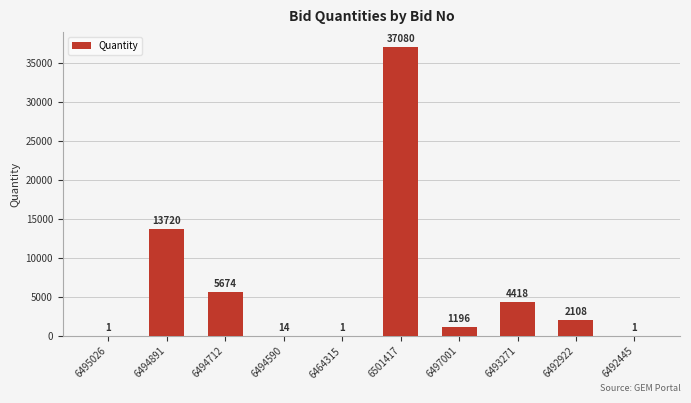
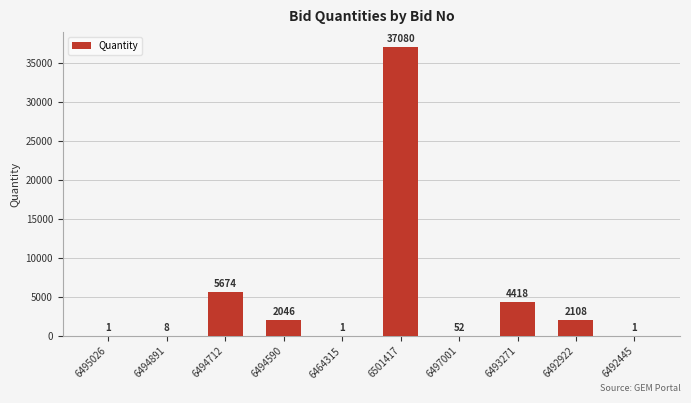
  {
    "6495026": 1,
-   "6494891": 13720,
+   "6494891": 8,
    "6494712": 5674,
-   "6494590": 14,
+   "6494590": 2046,
    "6464315": 1,
    "6501417": 37080,
-   "6497001": 1196,
+   "6497001": 52,
    "6493271": 4418,
    "6492922": 2108,
    "6492445": 1
  }
